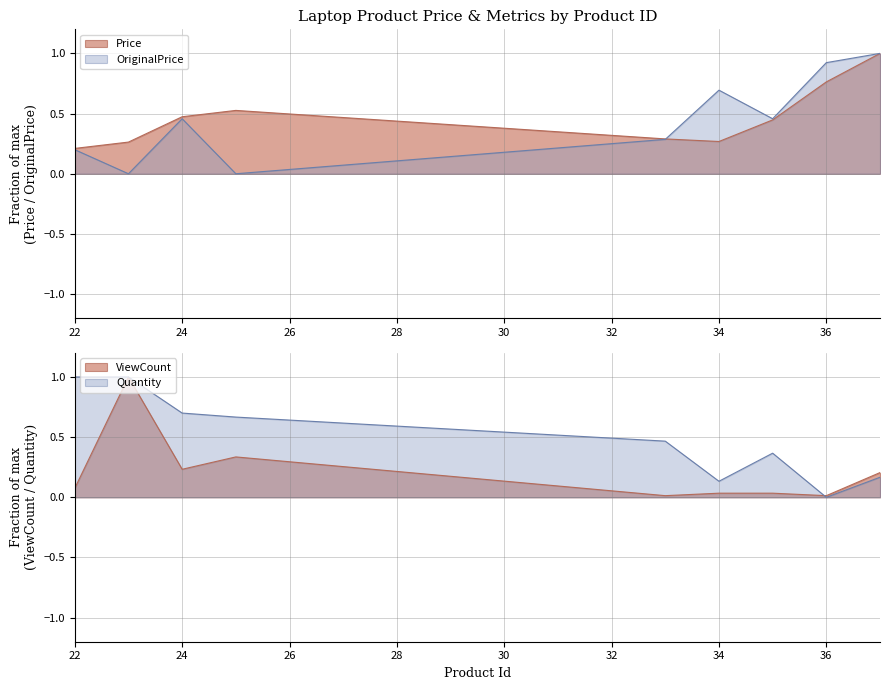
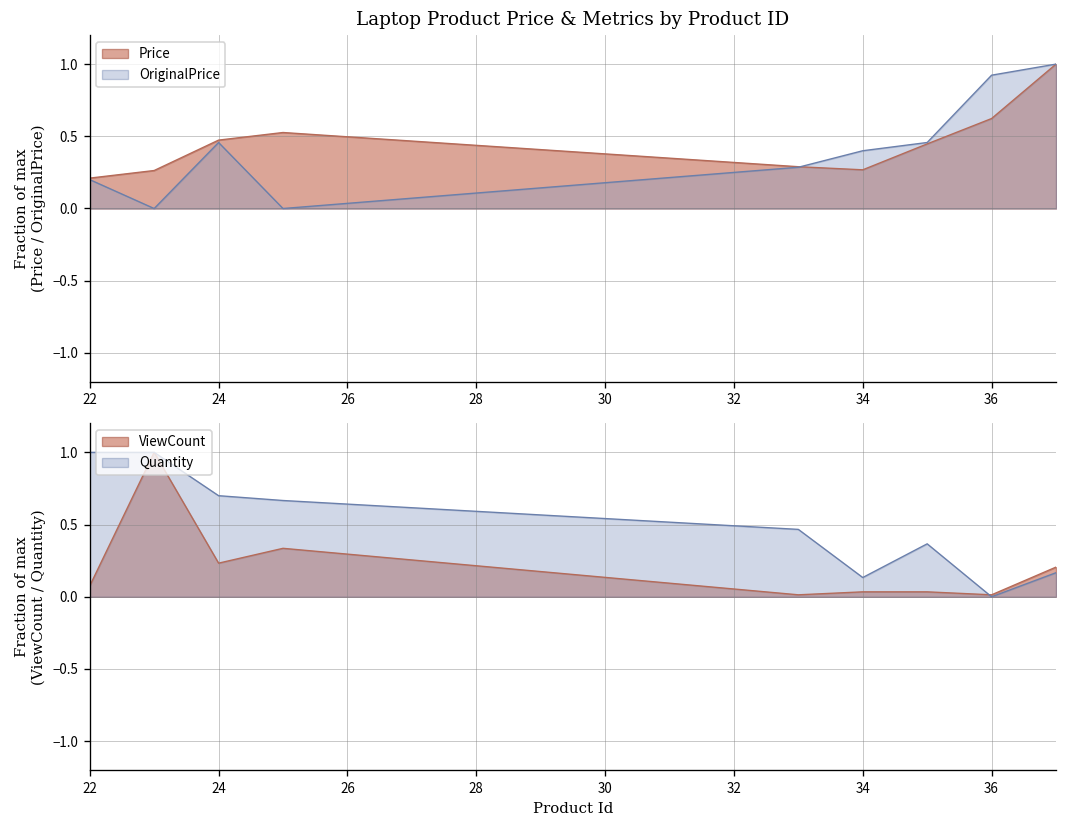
  {
    "Laptop Product Price & Metrics by Product ID": {
      "Price": {
        "34": 0.27,
-       "36": 0.76
+       "36": 0.62
      },
      "OriginalPrice": {
-       "34": 0.69,
+       "34": 0.40,
        "36": 0.92
      }
    }
  }
